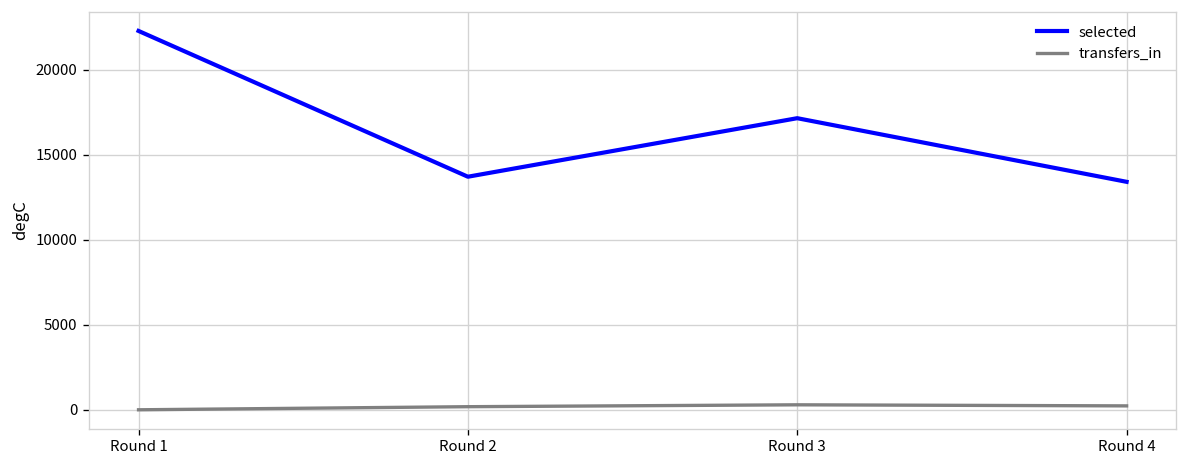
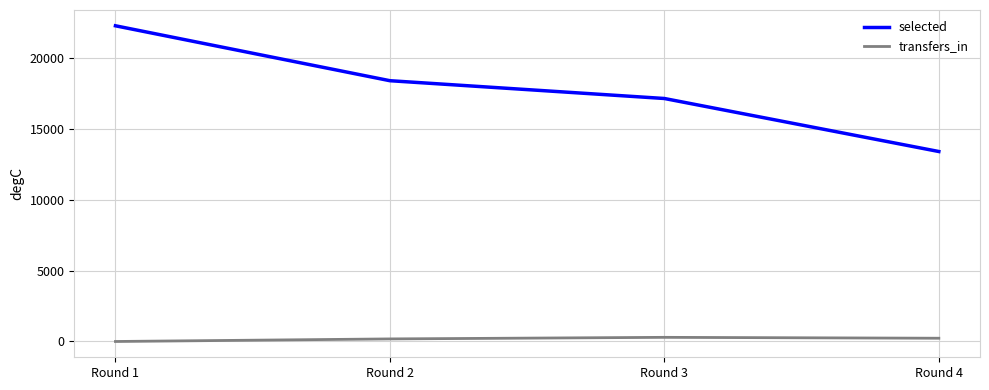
  {
    "selected": {
      "Round 1": 22300,
-     "Round 2": 13700,
+     "Round 2": 18400,
      "Round 3": 17200,
      "Round 4": 13400
    },
    "transfers_in": {
      "Round 1": 0,
      "Round 2": 200,
      "Round 3": 300,
      "Round 4": 200
    }
  }
